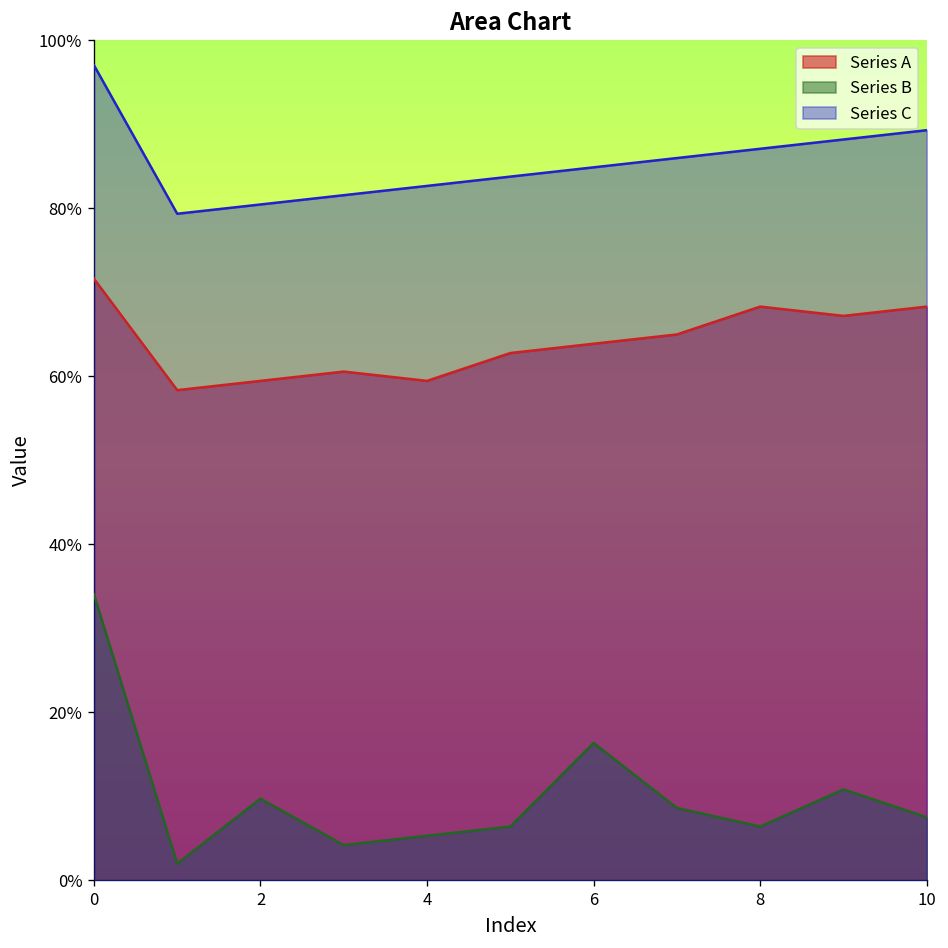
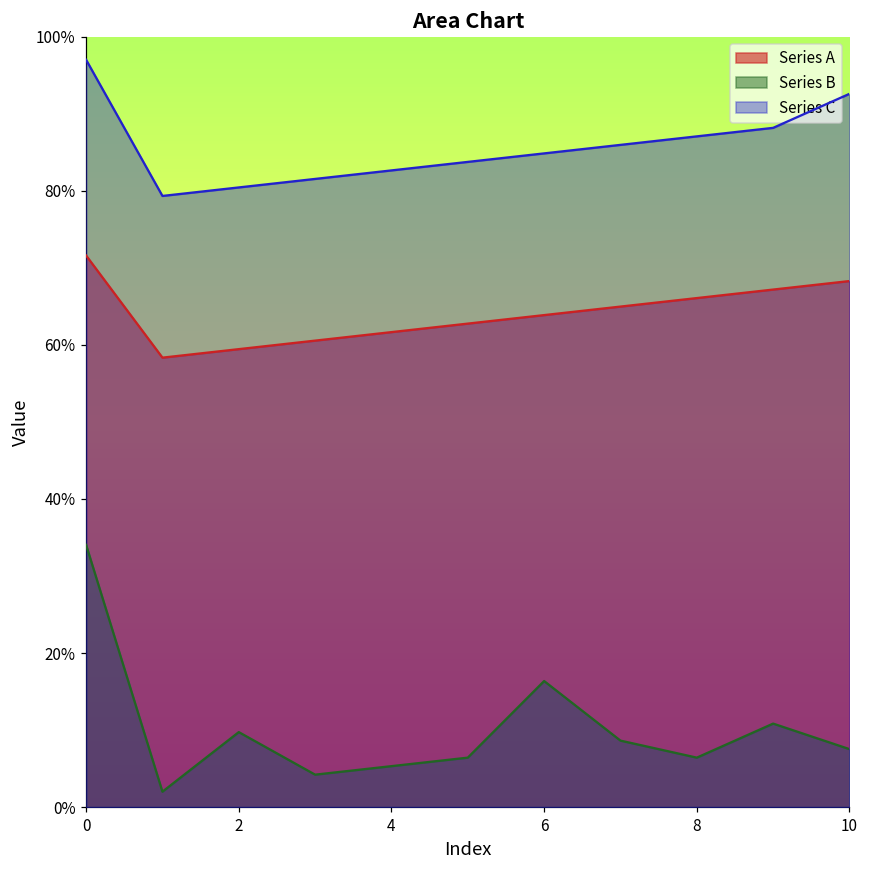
  {
    "Series A": {
      "0": "72%",
      "2": "59%",
-     "4": "59%",
+     "4": "62%",
      "6": "64%",
-     "8": "68%",
+     "8": "66%",
      "10": "68%"
    },
    "Series B": {
      "0": "34%",
      "2": "10%",
      "4": "5%",
      "6": "16%",
      "8": "6%",
      "10": "8%"
    },
    "Series C": {
      "0": "97%",
      "2": "80%",
      "4": "83%",
      "6": "85%",
      "8": "87%",
-     "10": "89%"
+     "10": "93%"
    }
  }
